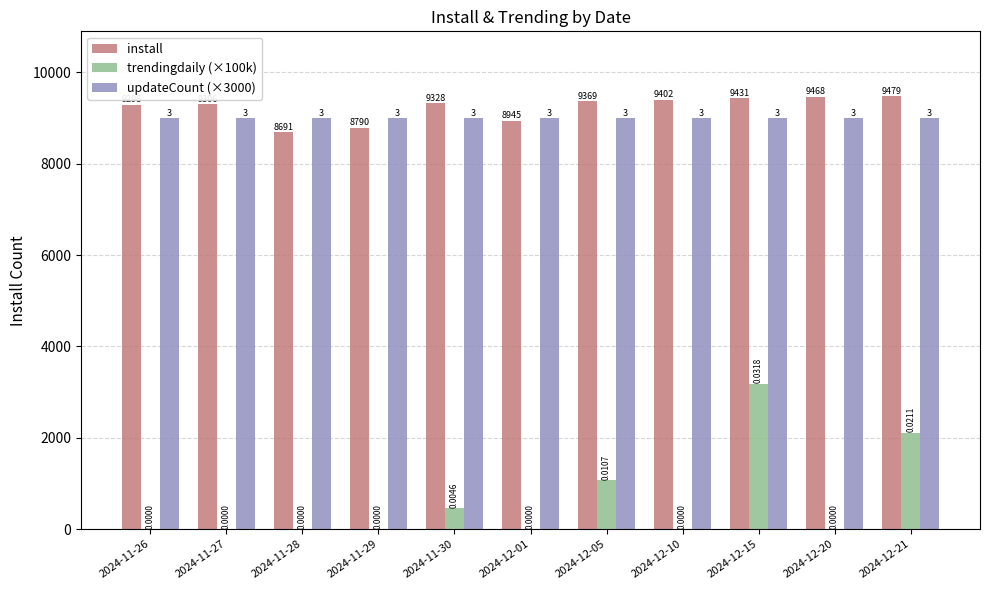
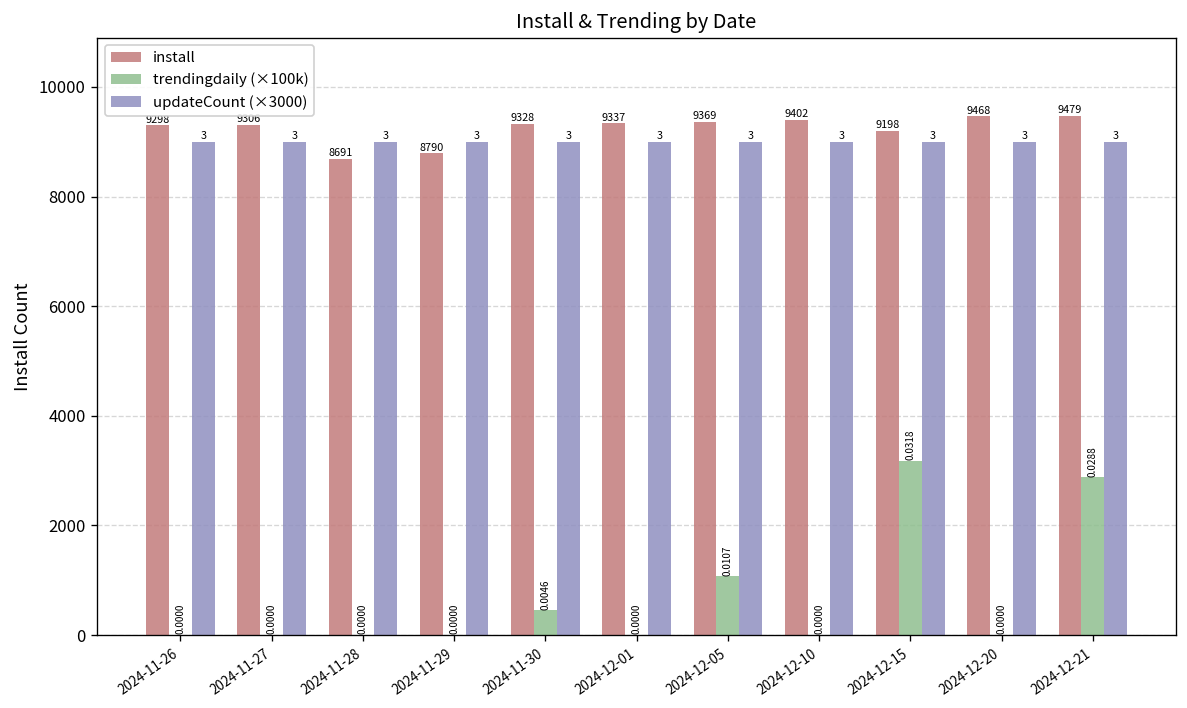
  {
    "install": {
      "2024-11-28": 8691,
      "2024-11-29": 8790,
      "2024-11-30": 9328,
-     "2024-12-01": 8945,
+     "2024-12-01": 9337,
      "2024-12-05": 9369,
      "2024-12-10": 9402,
-     "2024-12-15": 9431,
+     "2024-12-15": 9198,
      "2024-12-20": 9468,
      "2024-12-21": 9479
    },
    "trendingdaily (×100k)": {
      "2024-11-26": 0.0000,
      "2024-11-27": 0.0000,
      "2024-11-28": 0.0000,
      "2024-11-29": 0.0000,
      "2024-12-01": 0.0000,
      "2024-12-10": 0.0000,
      "2024-12-20": 0.0000,
-     "2024-12-21": 0.0211
+     "2024-12-21": 0.0288
    }
  }
